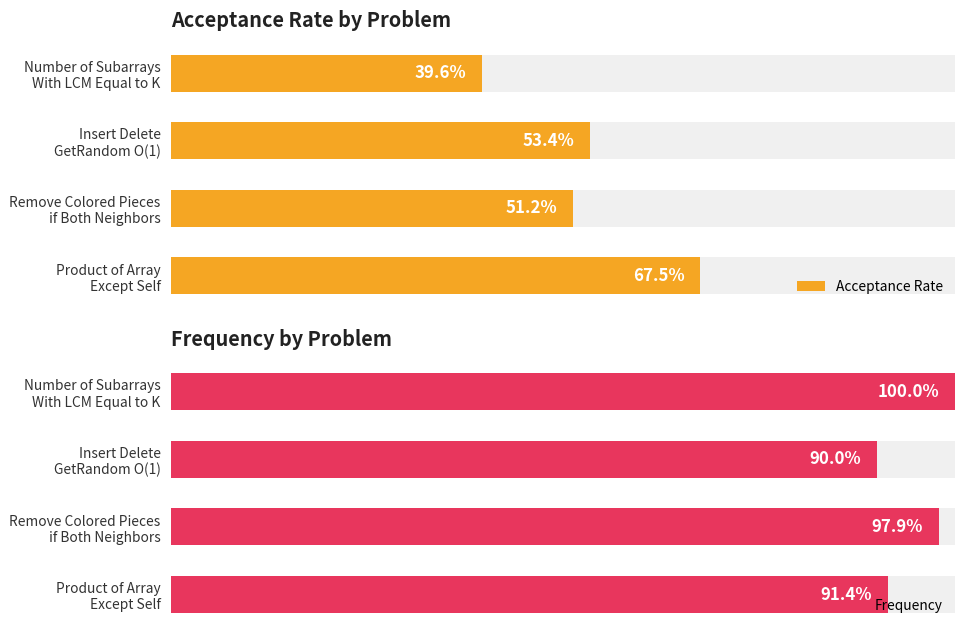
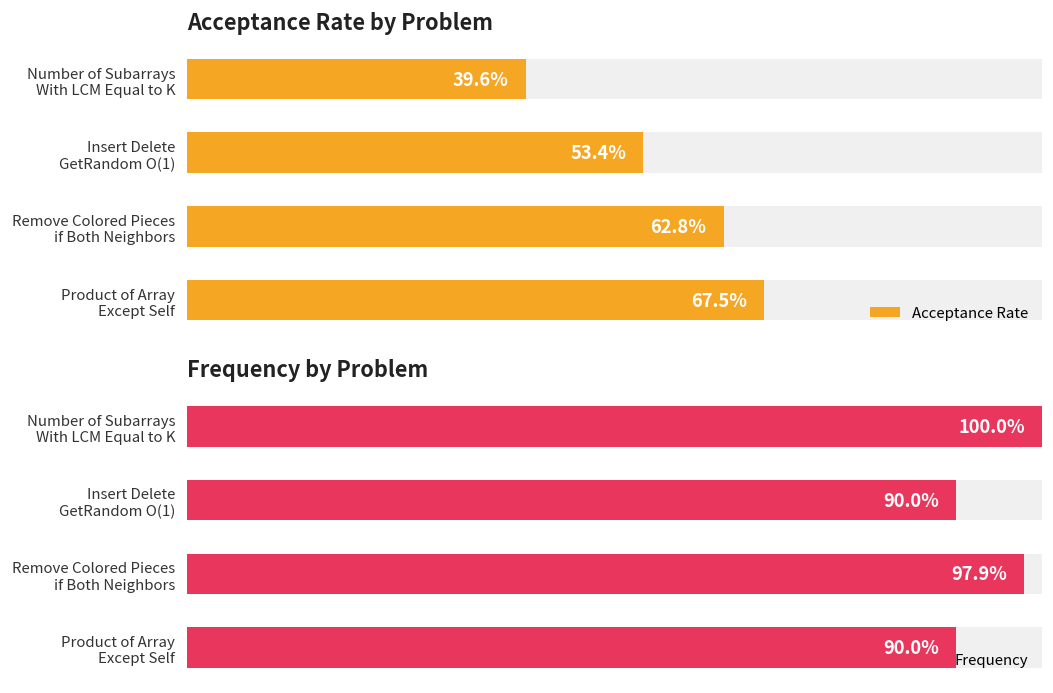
  {
    "Acceptance Rate by Problem": {
      "Acceptance Rate": {
-       "Remove Colored Pieces if Both Neighbors": "51.2%"
+       "Remove Colored Pieces if Both Neighbors": "62.8%"
      }
    },
    "Frequency by Problem": {
      "Frequency": {
        "Number of Subarrays With LCM Equal to K": "100.0%",
-       "Product of Array Except Self": "91.4%"
+       "Product of Array Except Self": "90.0%"
      }
    }
  }
